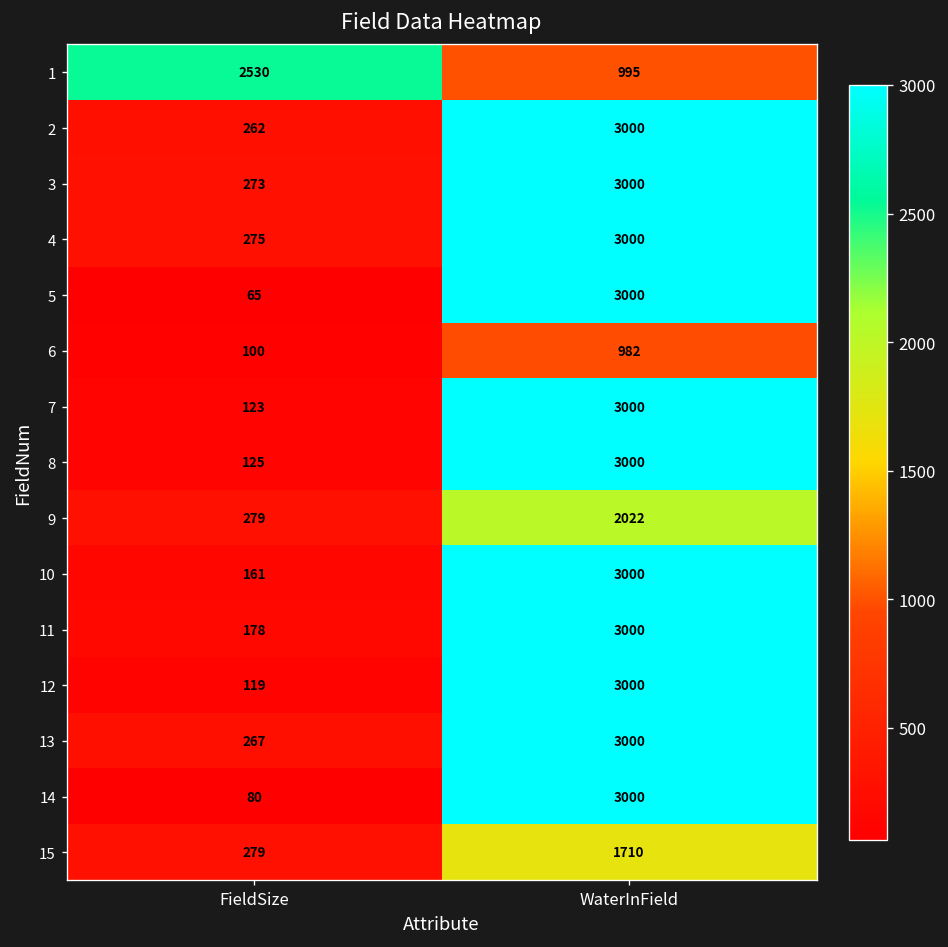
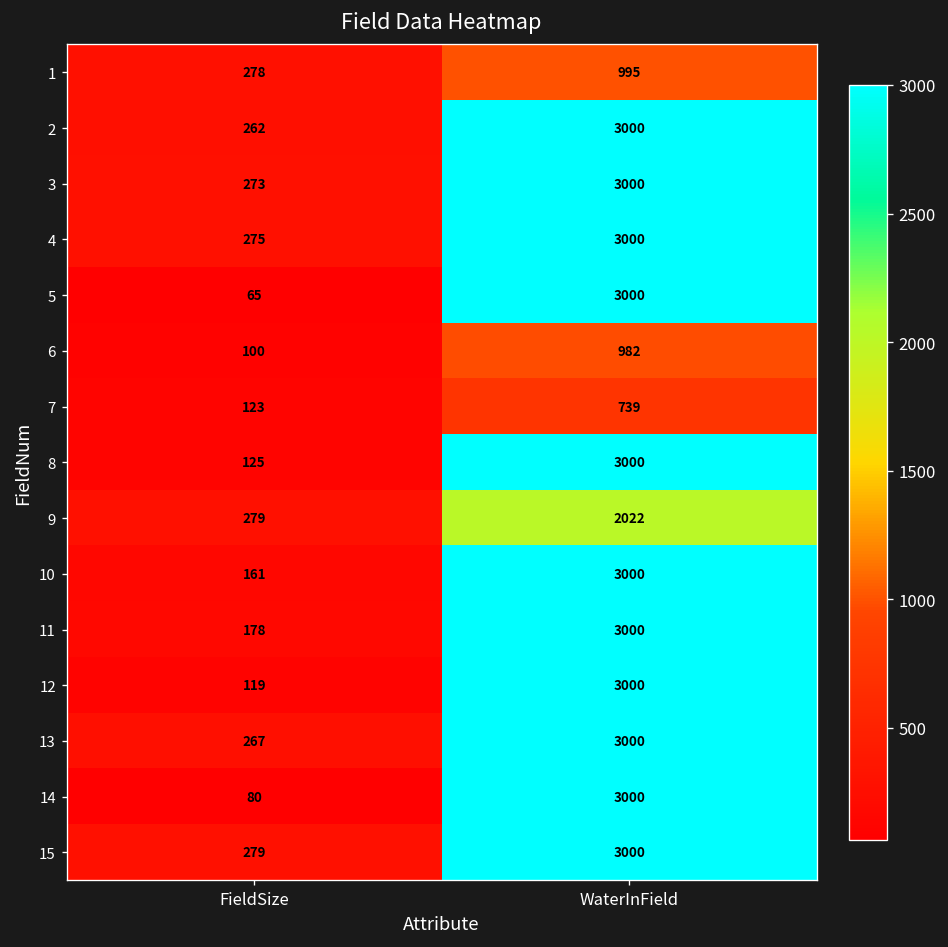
  {
    "1": {
-     "FieldSize": 2530,
+     "FieldSize": 278,
      "WaterInField": 995
    },
    "2": {
      "FieldSize": 262,
      "WaterInField": 3000
    },
    "3": {
      "FieldSize": 273,
      "WaterInField": 3000
    },
    "4": {
      "FieldSize": 275,
      "WaterInField": 3000
    },
    "5": {
      "FieldSize": 65,
      "WaterInField": 3000
    },
    "6": {
      "FieldSize": 100,
      "WaterInField": 982
    },
    "7": {
      "FieldSize": 123,
-     "WaterInField": 3000
+     "WaterInField": 739
    },
    "8": {
      "FieldSize": 125,
      "WaterInField": 3000
    },
    "9": {
      "FieldSize": 279,
      "WaterInField": 2022
    },
    "10": {
      "FieldSize": 161,
      "WaterInField": 3000
    },
    "11": {
      "FieldSize": 178,
      "WaterInField": 3000
    },
    "12": {
      "FieldSize": 119,
      "WaterInField": 3000
    },
    "13": {
      "FieldSize": 267,
      "WaterInField": 3000
    },
    "14": {
      "FieldSize": 80,
      "WaterInField": 3000
    },
    "15": {
      "FieldSize": 279,
-     "WaterInField": 1710
+     "WaterInField": 3000
    }
  }
